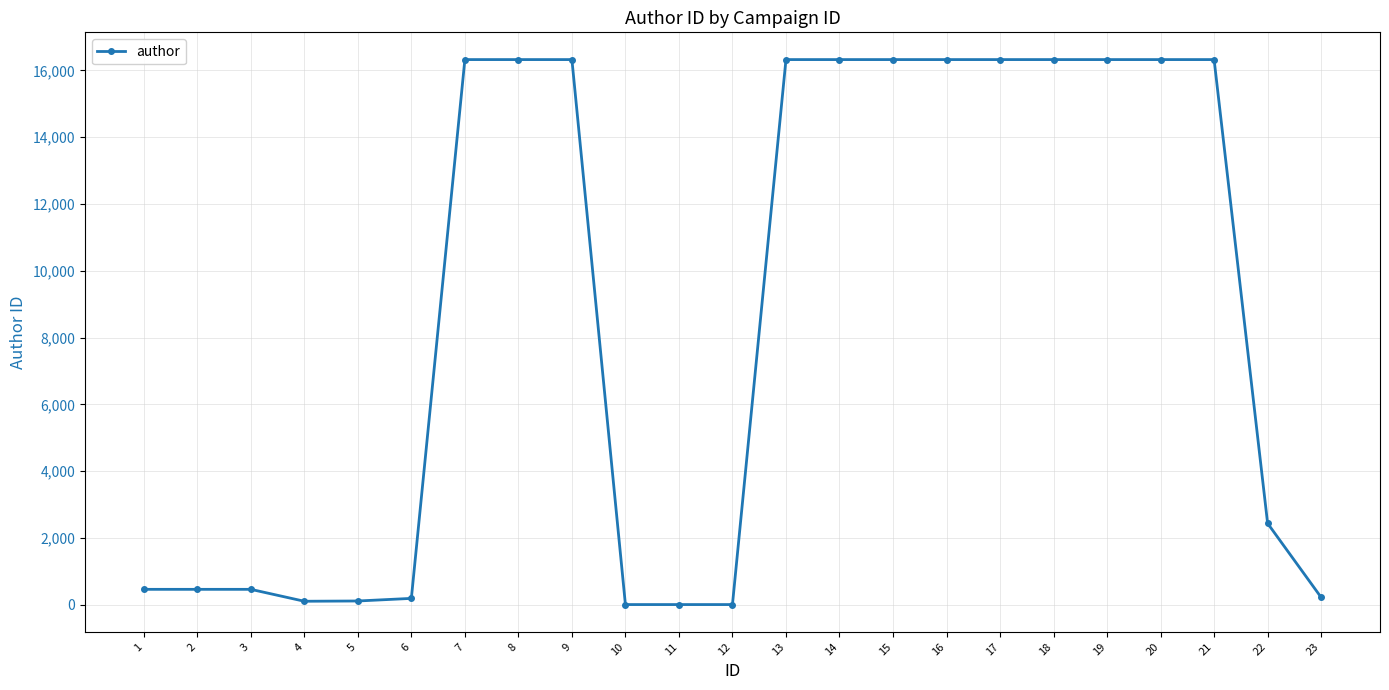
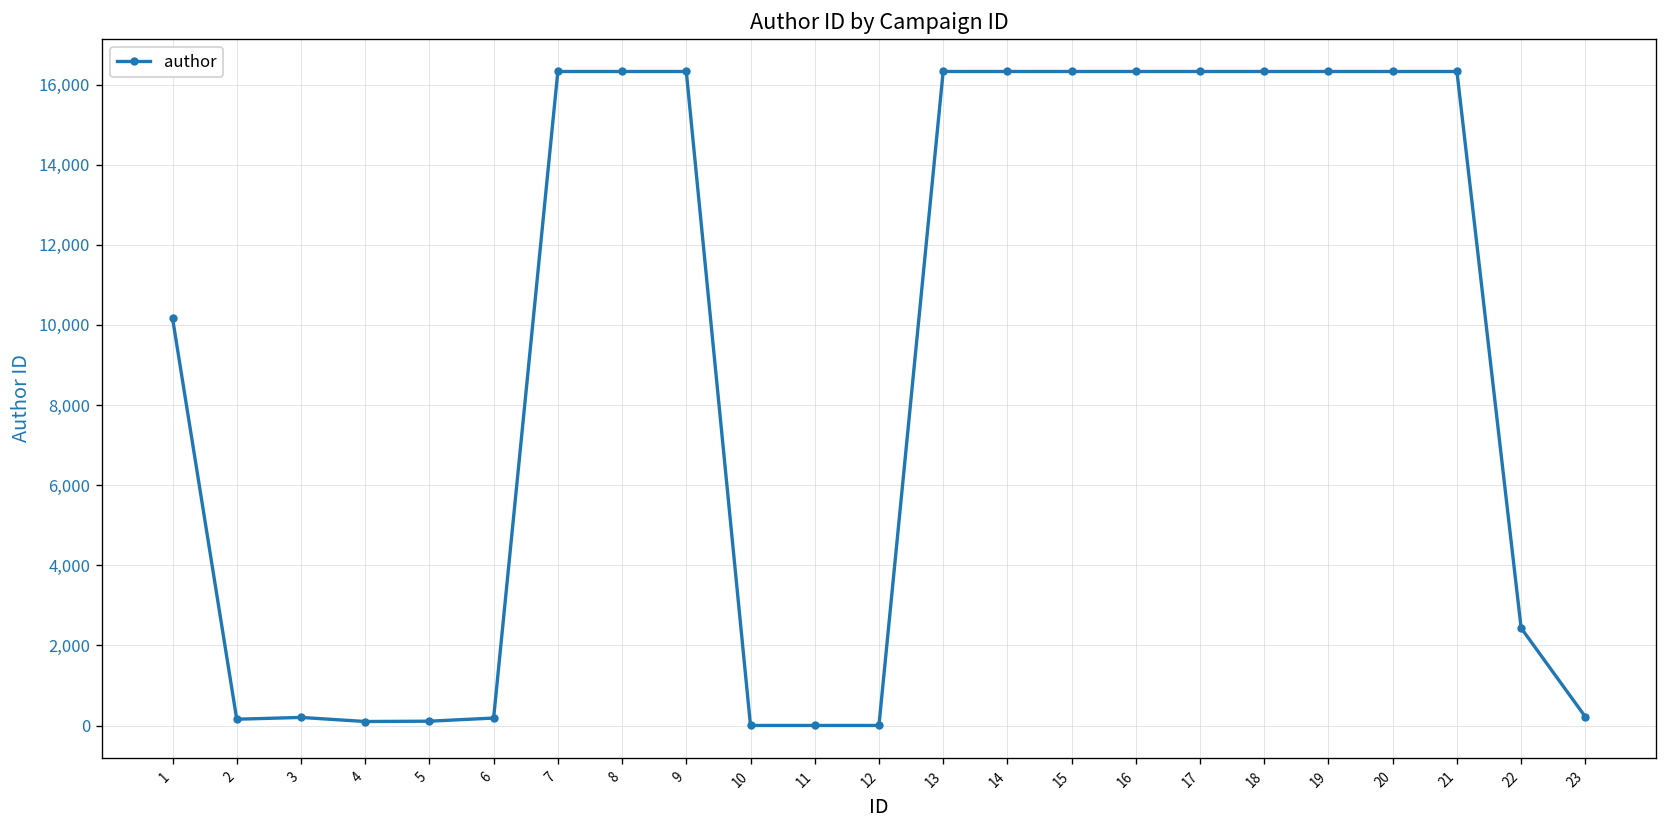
  {
-   "1": "500",
-   "2": "500",
-   "3": "500",
+   "1": "10,200",
+   "2": "200",
+   "3": "200",
    "4": "100",
    "5": "100",
    "6": "200",
    "7": "16,300",
    "8": "16,300",
    "9": "16,300",
    "10": "0",
    "11": "0",
    "12": "0",
    "13": "16,300",
    "14": "16,300",
    "15": "16,300",
    "16": "16,300",
    "17": "16,300",
    "18": "16,300",
    "19": "16,300",
    "20": "16,300",
    "21": "16,300",
    "22": "2,400",
    "23": "200"
  }
